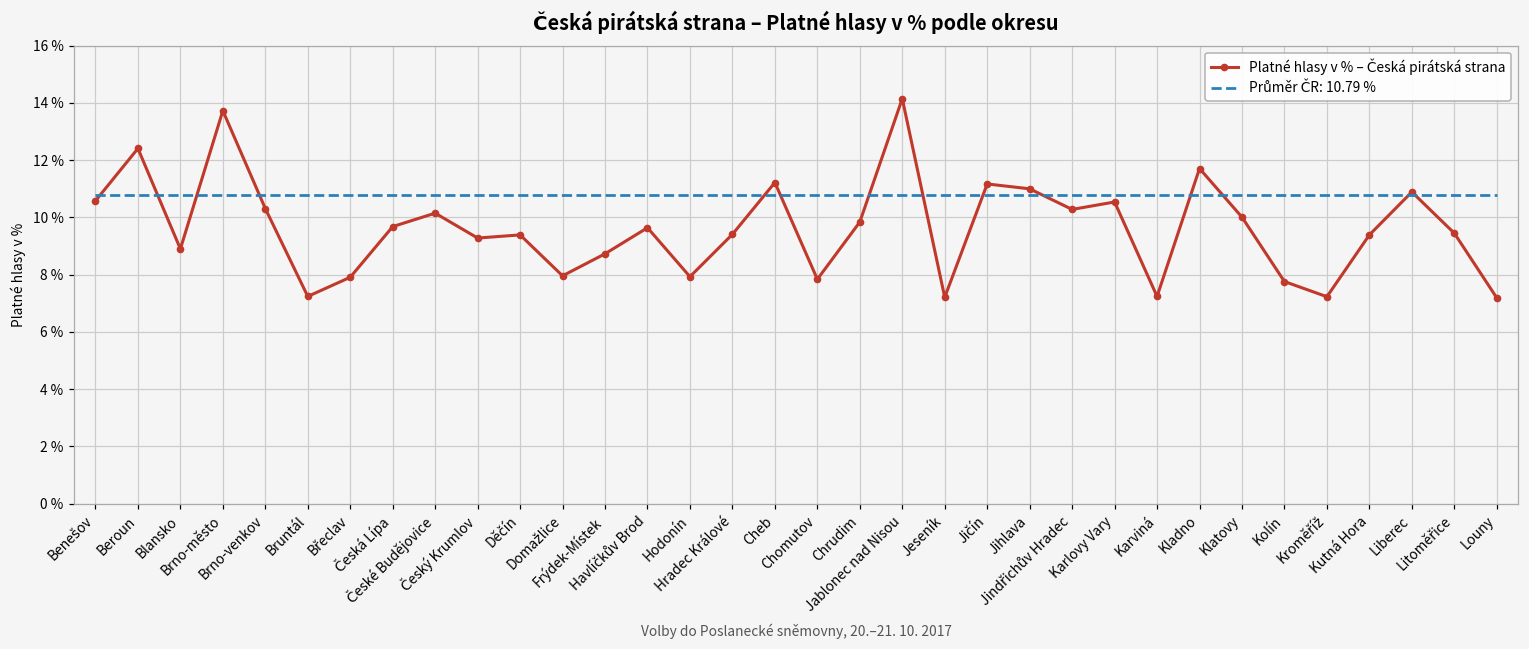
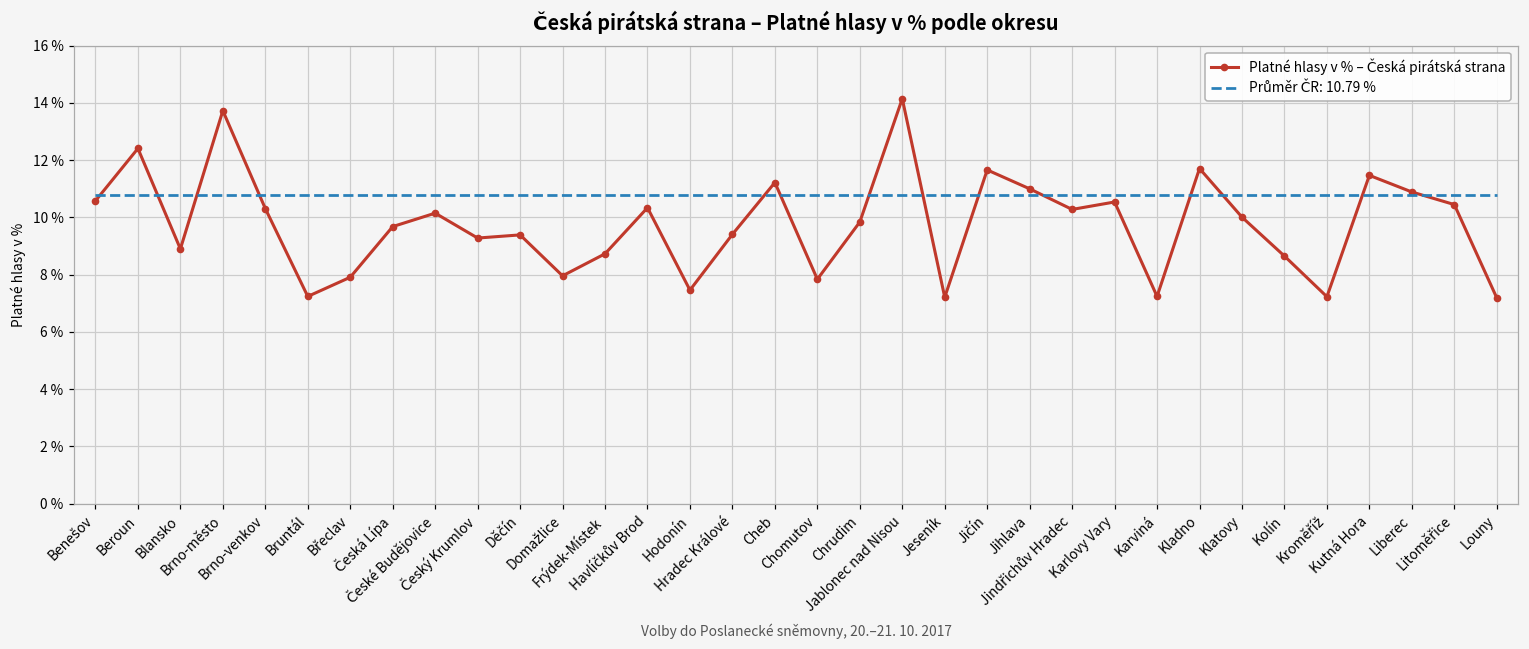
  {
    "Platné hlasy v % – Česká pirátská strana": {
      "Benešov": "10.6 %",
      "Beroun": "12.4 %",
      "Blansko": "8.9 %",
      "Brno-město": "13.7 %",
      "Brno-venkov": "10.3 %",
      "Bruntál": "7.2 %",
      "Břeclav": "7.9 %",
      "Česká Lípa": "9.7 %",
      "České Budějovice": "10.2 %",
      "Český Krumlov": "9.3 %",
      "Děčín": "9.4 %",
      "Domažlice": "8.0 %",
      "Frýdek-Místek": "8.7 %",
-     "Havlíčkův Brod": "9.6 %",
-     "Hodonín": "7.9 %",
+     "Havlíčkův Brod": "10.3 %",
+     "Hodonín": "7.5 %",
      "Hradec Králové": "9.4 %",
      "Cheb": "11.2 %",
      "Chomutov": "7.8 %",
      "Chrudim": "9.8 %",
      "Jablonec nad Nisou": "14.2 %",
      "Jeseník": "7.2 %",
-     "Jičín": "11.2 %",
+     "Jičín": "11.7 %",
      "Jihlava": "11.0 %",
      "Jindřichův Hradec": "10.3 %",
      "Karlovy Vary": "10.5 %",
      "Karviná": "7.2 %",
      "Kladno": "11.7 %",
      "Klatovy": "10.0 %",
-     "Kolín": "7.8 %",
+     "Kolín": "8.7 %",
      "Kroměříž": "7.2 %",
-     "Kutná Hora": "9.4 %",
+     "Kutná Hora": "11.5 %",
      "Liberec": "10.9 %",
-     "Litoměřice": "9.5 %",
+     "Litoměřice": "10.5 %",
      "Louny": "7.2 %"
    },
    "Průměr ČR: 10.79 %": {
      "Benešov": "10.8 %",
      "Beroun": "10.8 %",
      "Blansko": "10.8 %",
      "Brno-město": "10.8 %",
      "Brno-venkov": "10.8 %",
      "Bruntál": "10.8 %",
      "Břeclav": "10.8 %",
      "Česká Lípa": "10.8 %",
      "České Budějovice": "10.8 %",
      "Český Krumlov": "10.8 %",
      "Děčín": "10.8 %",
      "Domažlice": "10.8 %",
      "Frýdek-Místek": "10.8 %",
      "Havlíčkův Brod": "10.8 %",
      "Hodonín": "10.8 %",
      "Hradec Králové": "10.8 %",
      "Cheb": "10.8 %",
      "Chomutov": "10.8 %",
      "Chrudim": "10.8 %",
      "Jablonec nad Nisou": "10.8 %",
      "Jeseník": "10.8 %",
      "Jičín": "10.8 %",
      "Jihlava": "10.8 %",
      "Jindřichův Hradec": "10.8 %",
      "Karlovy Vary": "10.8 %",
      "Karviná": "10.8 %",
      "Kladno": "10.8 %",
      "Klatovy": "10.8 %",
      "Kolín": "10.8 %",
      "Kroměříž": "10.8 %",
      "Kutná Hora": "10.8 %",
      "Liberec": "10.8 %",
      "Litoměřice": "10.8 %",
      "Louny": "10.8 %"
    }
  }
